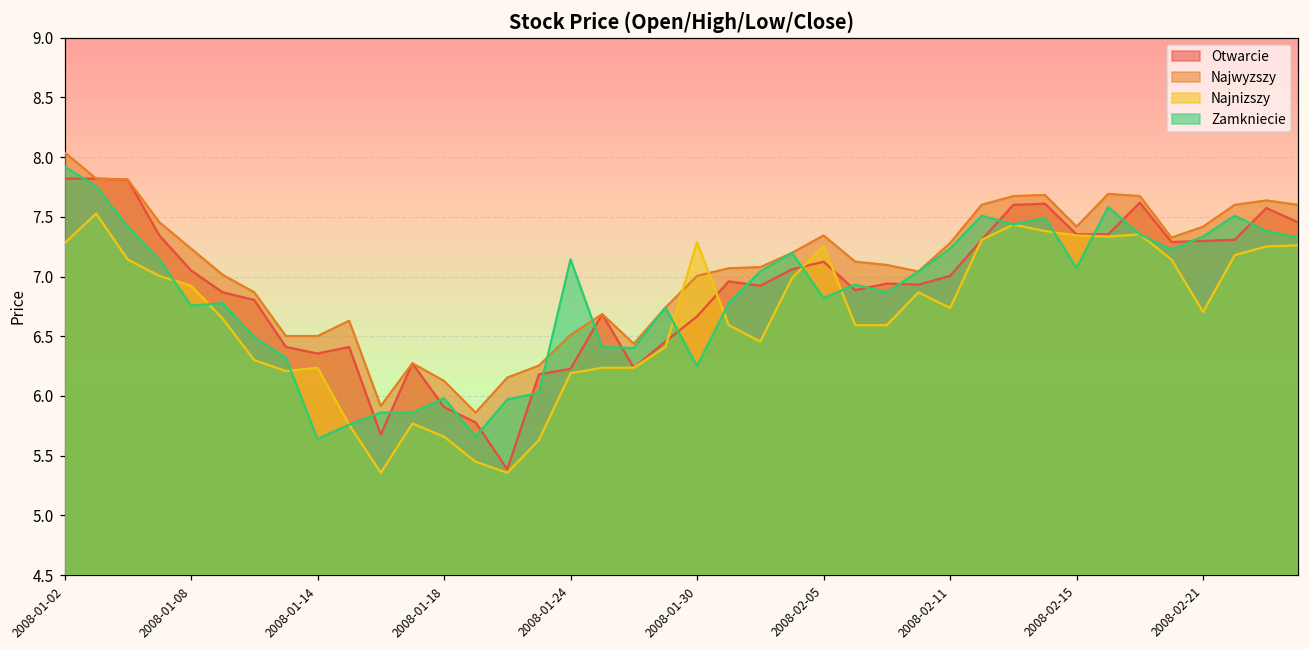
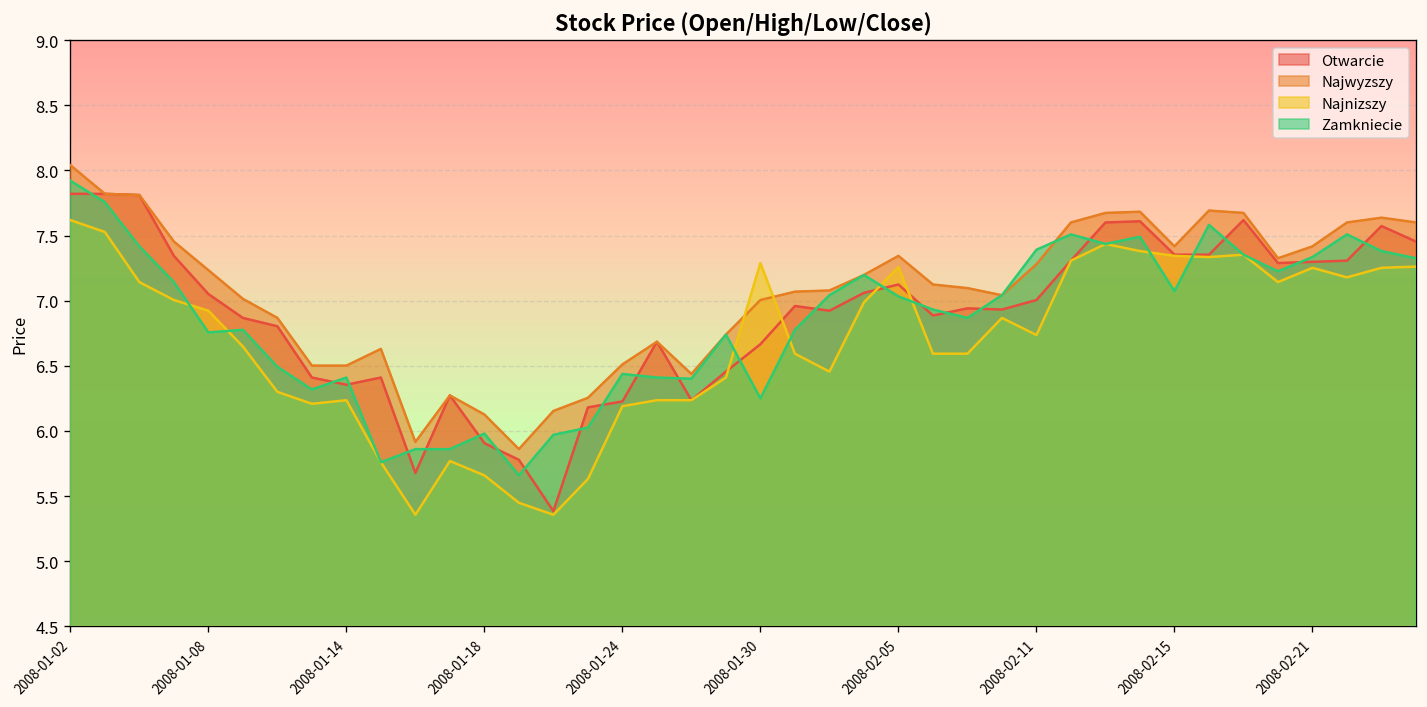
  {
    "Najnizszy": {
-     "2008-01-02": 7.28,
+     "2008-01-02": 7.62,
      "2008-01-08": 6.92,
      "2008-01-14": 6.24,
      "2008-01-18": 5.66,
      "2008-01-24": 6.19,
      "2008-01-30": 7.29,
      "2008-02-05": 7.26,
      "2008-02-11": 6.74,
-     "2008-02-21": 6.70
+     "2008-02-21": 7.25
    },
    "Zamkniecie": {
      "2008-01-02": 7.92,
      "2008-01-08": 6.76,
-     "2008-01-14": 5.64,
+     "2008-01-14": 6.41,
      "2008-01-18": 5.98,
-     "2008-01-24": 7.14,
+     "2008-01-24": 6.44,
      "2008-01-30": 6.25,
-     "2008-02-05": 6.82,
-     "2008-02-11": 7.23,
+     "2008-02-05": 7.03,
+     "2008-02-11": 7.39,
      "2008-02-15": 7.07,
      "2008-02-21": 7.33
    }
  }
